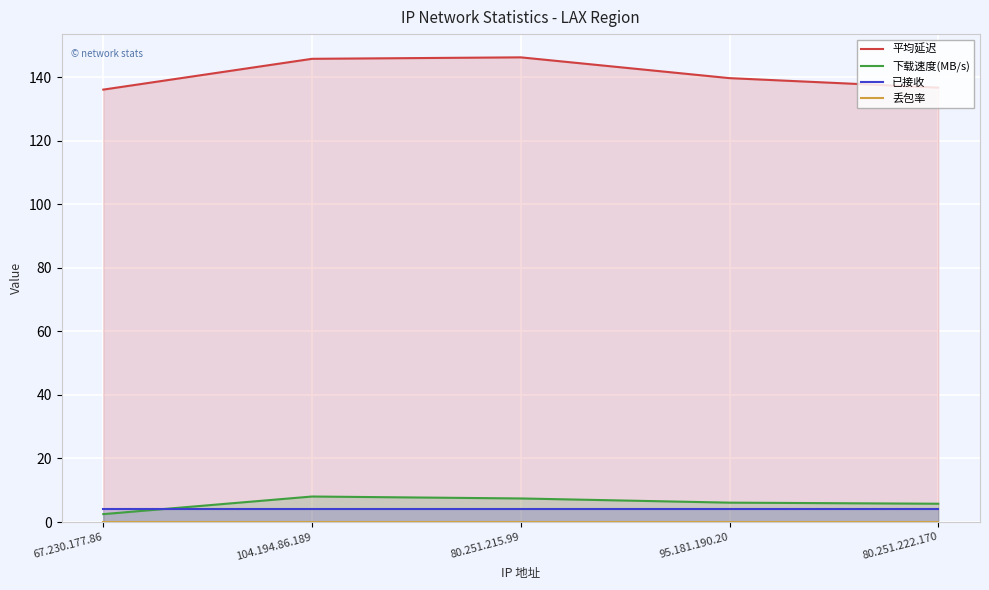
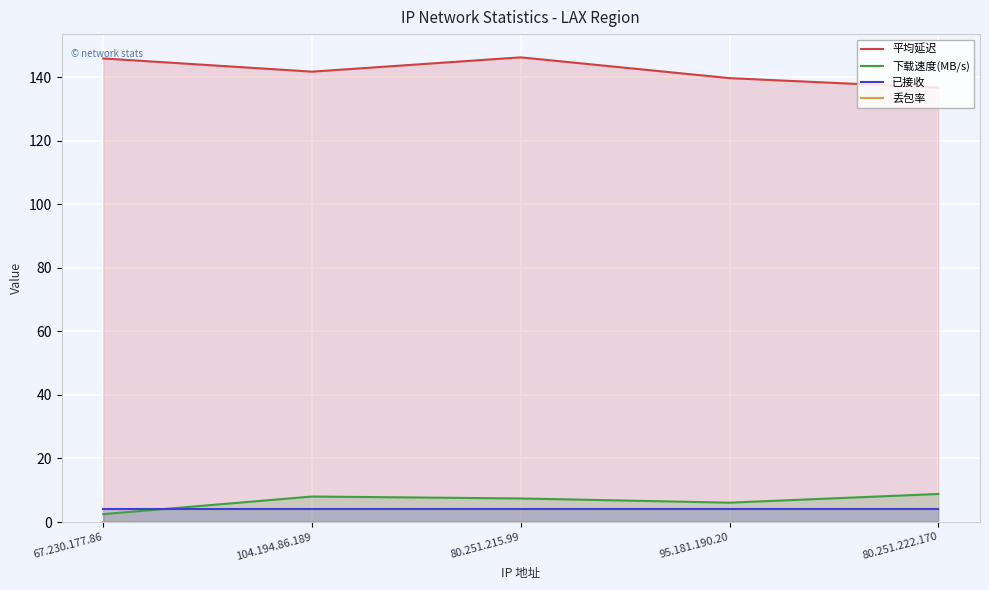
  {
    "平均延迟": {
-     "67.230.177.86": 136,
-     "104.194.86.189": 146,
+     "67.230.177.86": 146,
+     "104.194.86.189": 142,
      "80.251.215.99": 146,
      "95.181.190.20": 140
    },
    "下载速度(MB/s)": {
      "67.230.177.86": 2,
      "104.194.86.189": 8,
      "80.251.215.99": 7,
      "95.181.190.20": 6,
-     "80.251.222.170": 6
+     "80.251.222.170": 9
    },
    "已接收": {
      "67.230.177.86": 4,
      "104.194.86.189": 4,
      "80.251.215.99": 4,
      "95.181.190.20": 4,
      "80.251.222.170": 4
    },
    "丢包率": {
      "67.230.177.86": 0,
      "104.194.86.189": 0,
      "80.251.215.99": 0,
      "95.181.190.20": 0,
      "80.251.222.170": 0
    }
  }
